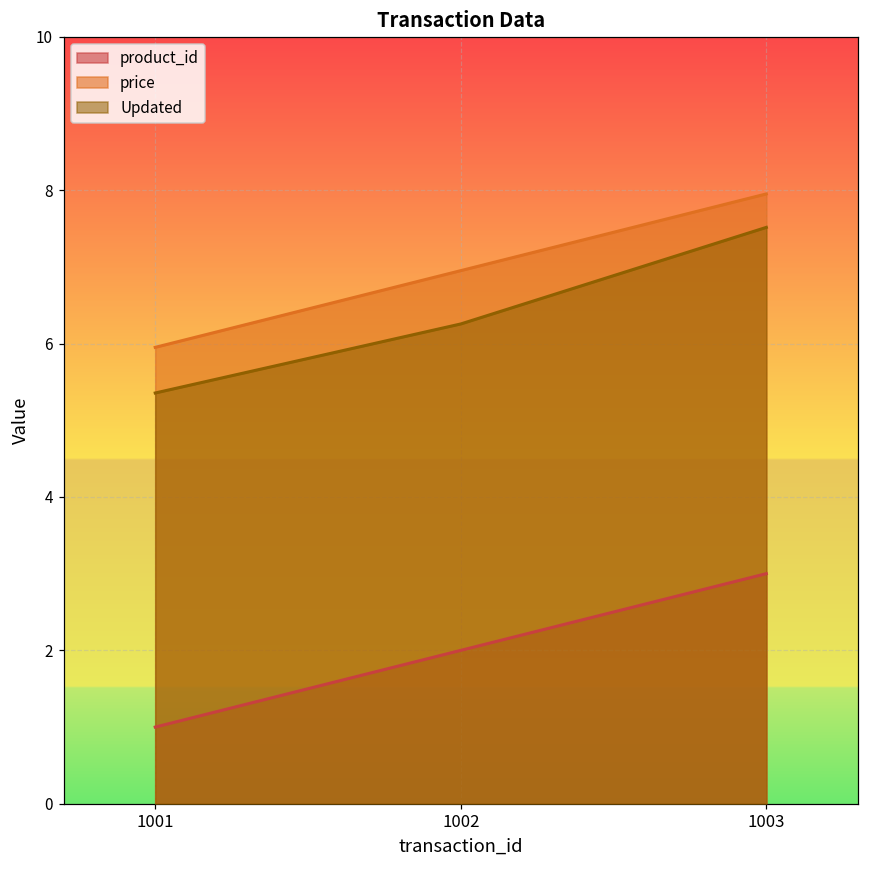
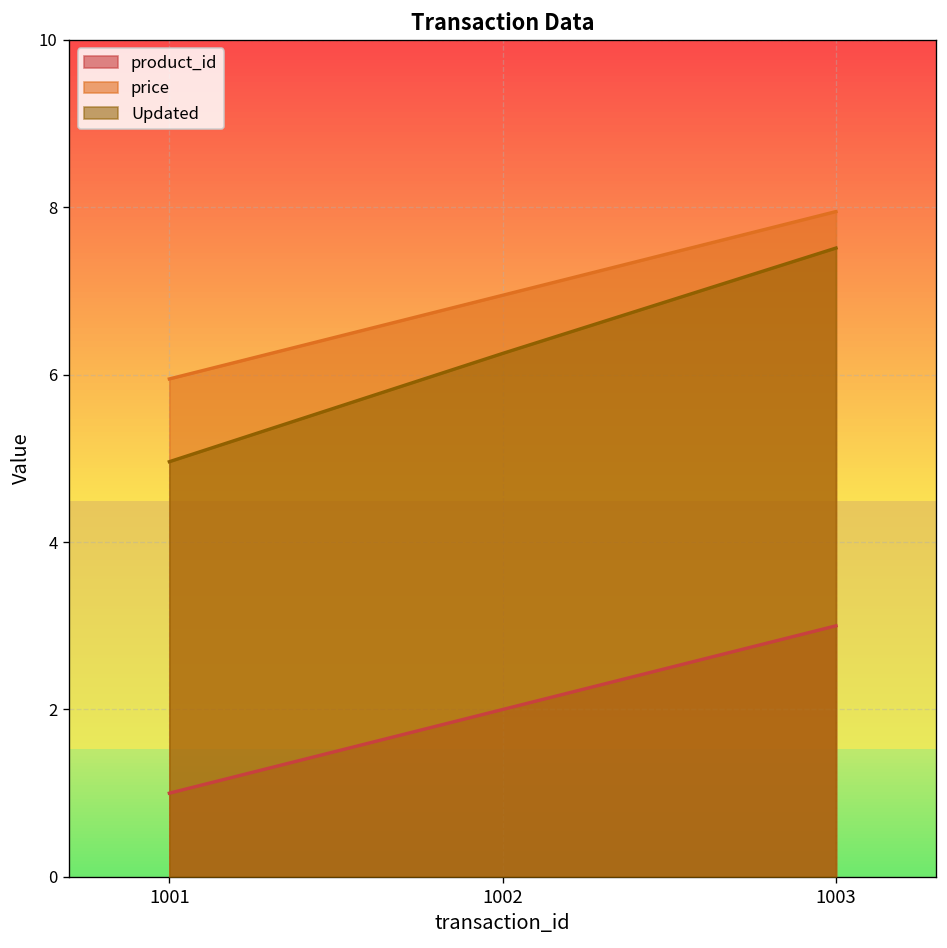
  {
    "Updated": {
-     "1001": 5.4,
+     "1001": 5.0,
      "1002": 6.3,
      "1003": 7.5
    }
  }
